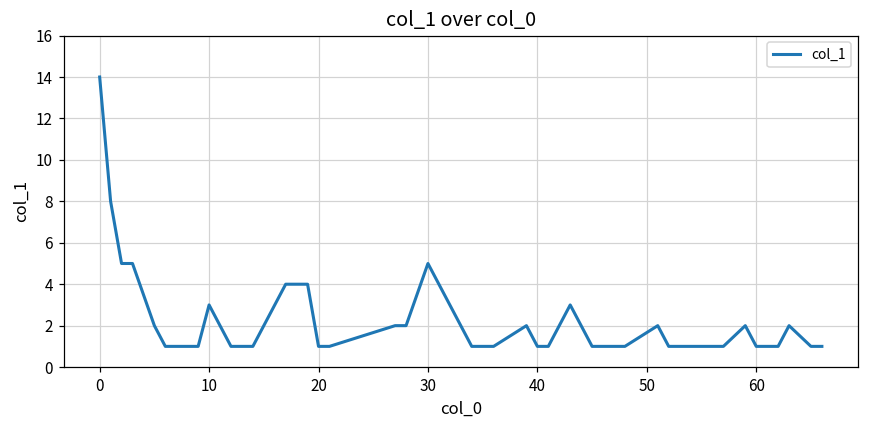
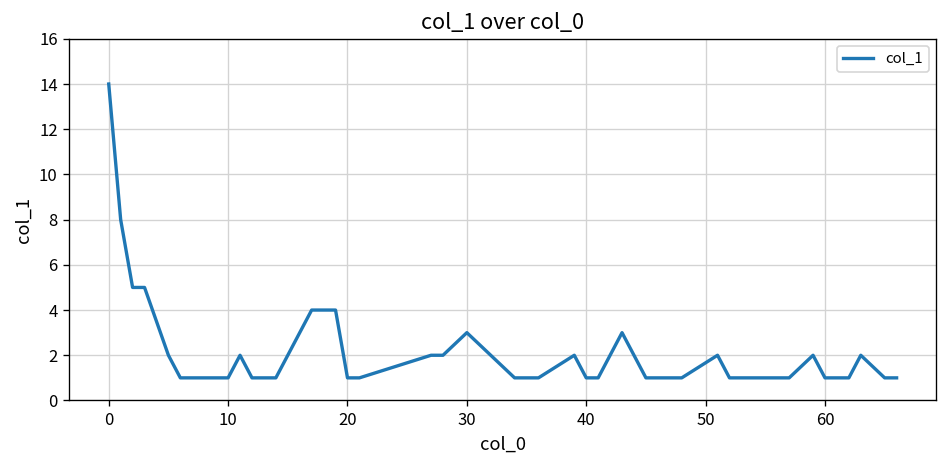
  {
    "0": 14,
-   "10": 3,
+   "10": 1,
    "20": 1,
-   "30": 5,
+   "30": 3,
    "40": 1,
    "60": 1
  }
